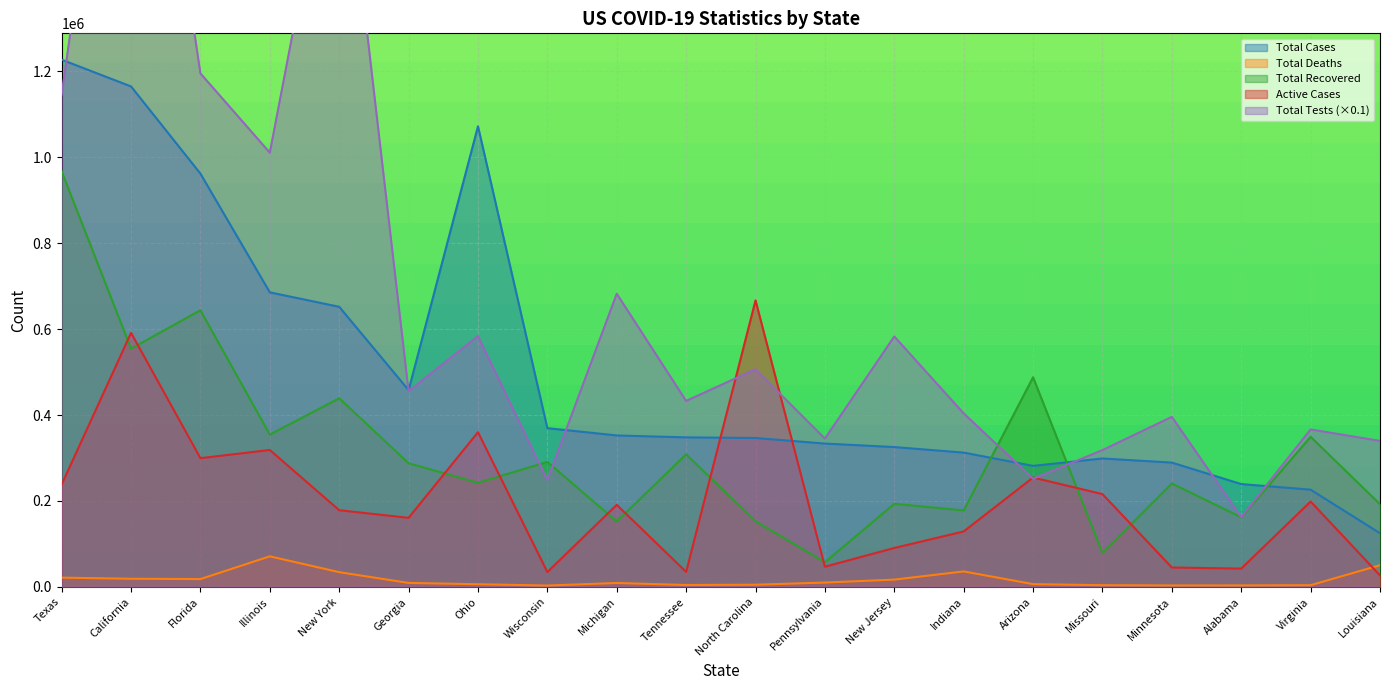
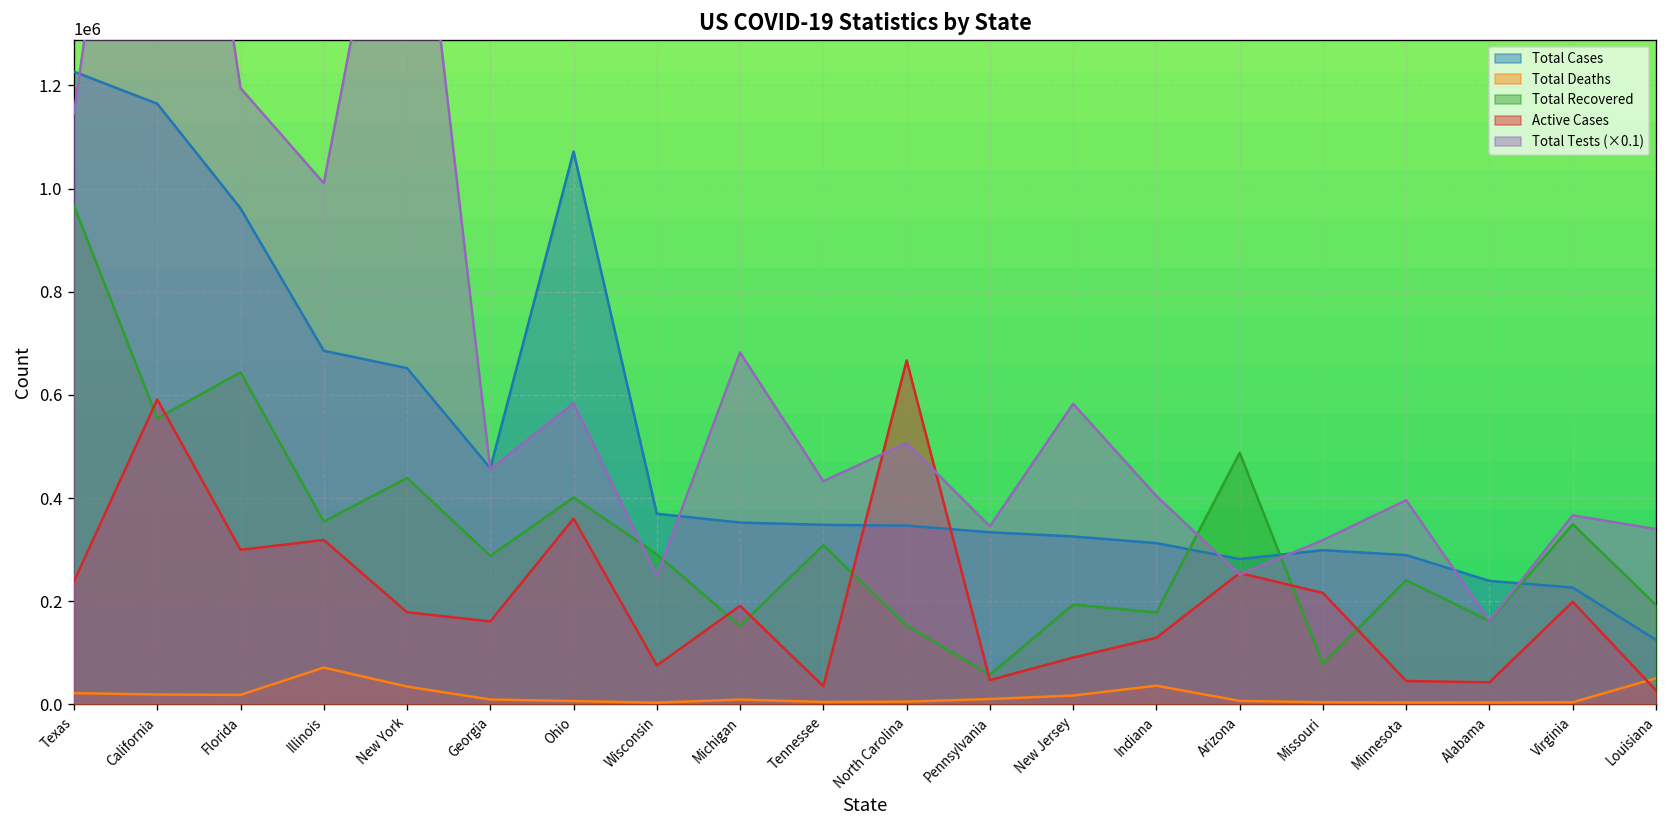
  {
    "Total Cases": {
      "Texas": 1230000,
      "California": 1160000,
      "Florida": 960000,
      "Illinois": 690000,
      "New York": 650000,
      "Ohio": 1070000,
      "Wisconsin": 370000,
      "Michigan": 350000,
      "Tennessee": 350000,
      "North Carolina": 350000,
      "Pennsylvania": 330000,
      "New Jersey": 330000,
      "Indiana": 310000,
      "Arizona": 280000,
      "Missouri": 300000,
      "Minnesota": 290000,
      "Alabama": 240000,
      "Virginia": 230000,
      "Louisiana": 120000
    },
    "Total Deaths": {
      "Texas": 20000,
      "California": 20000,
      "Florida": 20000,
      "Illinois": 70000,
      "New York": 30000,
      "Georgia": 10000,
      "Ohio": 10000,
      "Wisconsin": 0,
      "Michigan": 10000,
      "Tennessee": 0,
      "North Carolina": 10000,
      "Pennsylvania": 10000,
      "New Jersey": 20000,
      "Indiana": 40000,
      "Arizona": 10000,
      "Missouri": 0,
      "Minnesota": 0,
      "Alabama": 0,
      "Virginia": 0,
      "Louisiana": 50000
    },
    "Total Recovered": {
      "Texas": 970000,
      "California": 550000,
      "Florida": 640000,
      "Illinois": 350000,
      "New York": 440000,
      "Georgia": 290000,
-     "Ohio": 240000,
+     "Ohio": 400000,
      "Wisconsin": 290000,
      "Michigan": 150000,
      "Tennessee": 310000,
      "North Carolina": 150000,
      "Pennsylvania": 60000,
      "New Jersey": 190000,
      "Indiana": 180000,
      "Arizona": 490000,
      "Missouri": 80000,
      "Minnesota": 240000,
      "Virginia": 350000,
      "Louisiana": 190000
    },
    "Active Cases": {
      "Texas": 240000,
      "California": 590000,
      "Florida": 300000,
      "Illinois": 320000,
      "New York": 180000,
      "Georgia": 160000,
      "Ohio": 360000,
-     "Wisconsin": 30000,
+     "Wisconsin": 80000,
      "Michigan": 190000,
      "Tennessee": 30000,
      "North Carolina": 670000,
      "Pennsylvania": 50000,
      "New Jersey": 90000,
      "Indiana": 130000,
      "Missouri": 220000,
      "Minnesota": 50000,
      "Alabama": 40000,
      "Virginia": 200000,
      "Louisiana": 30000
    },
    "Total Tests (×0.1)": {
      "Texas": 1150000,
      "Florida": 1190000,
      "Illinois": 1010000,
      "Ohio": 580000,
      "Wisconsin": 250000,
      "Michigan": 680000,
      "Tennessee": 430000,
      "North Carolina": 510000,
      "Pennsylvania": 350000,
      "New Jersey": 580000,
      "Indiana": 400000,
      "Missouri": 320000,
      "Minnesota": 400000,
      "Virginia": 370000,
      "Louisiana": 340000
    }
  }
